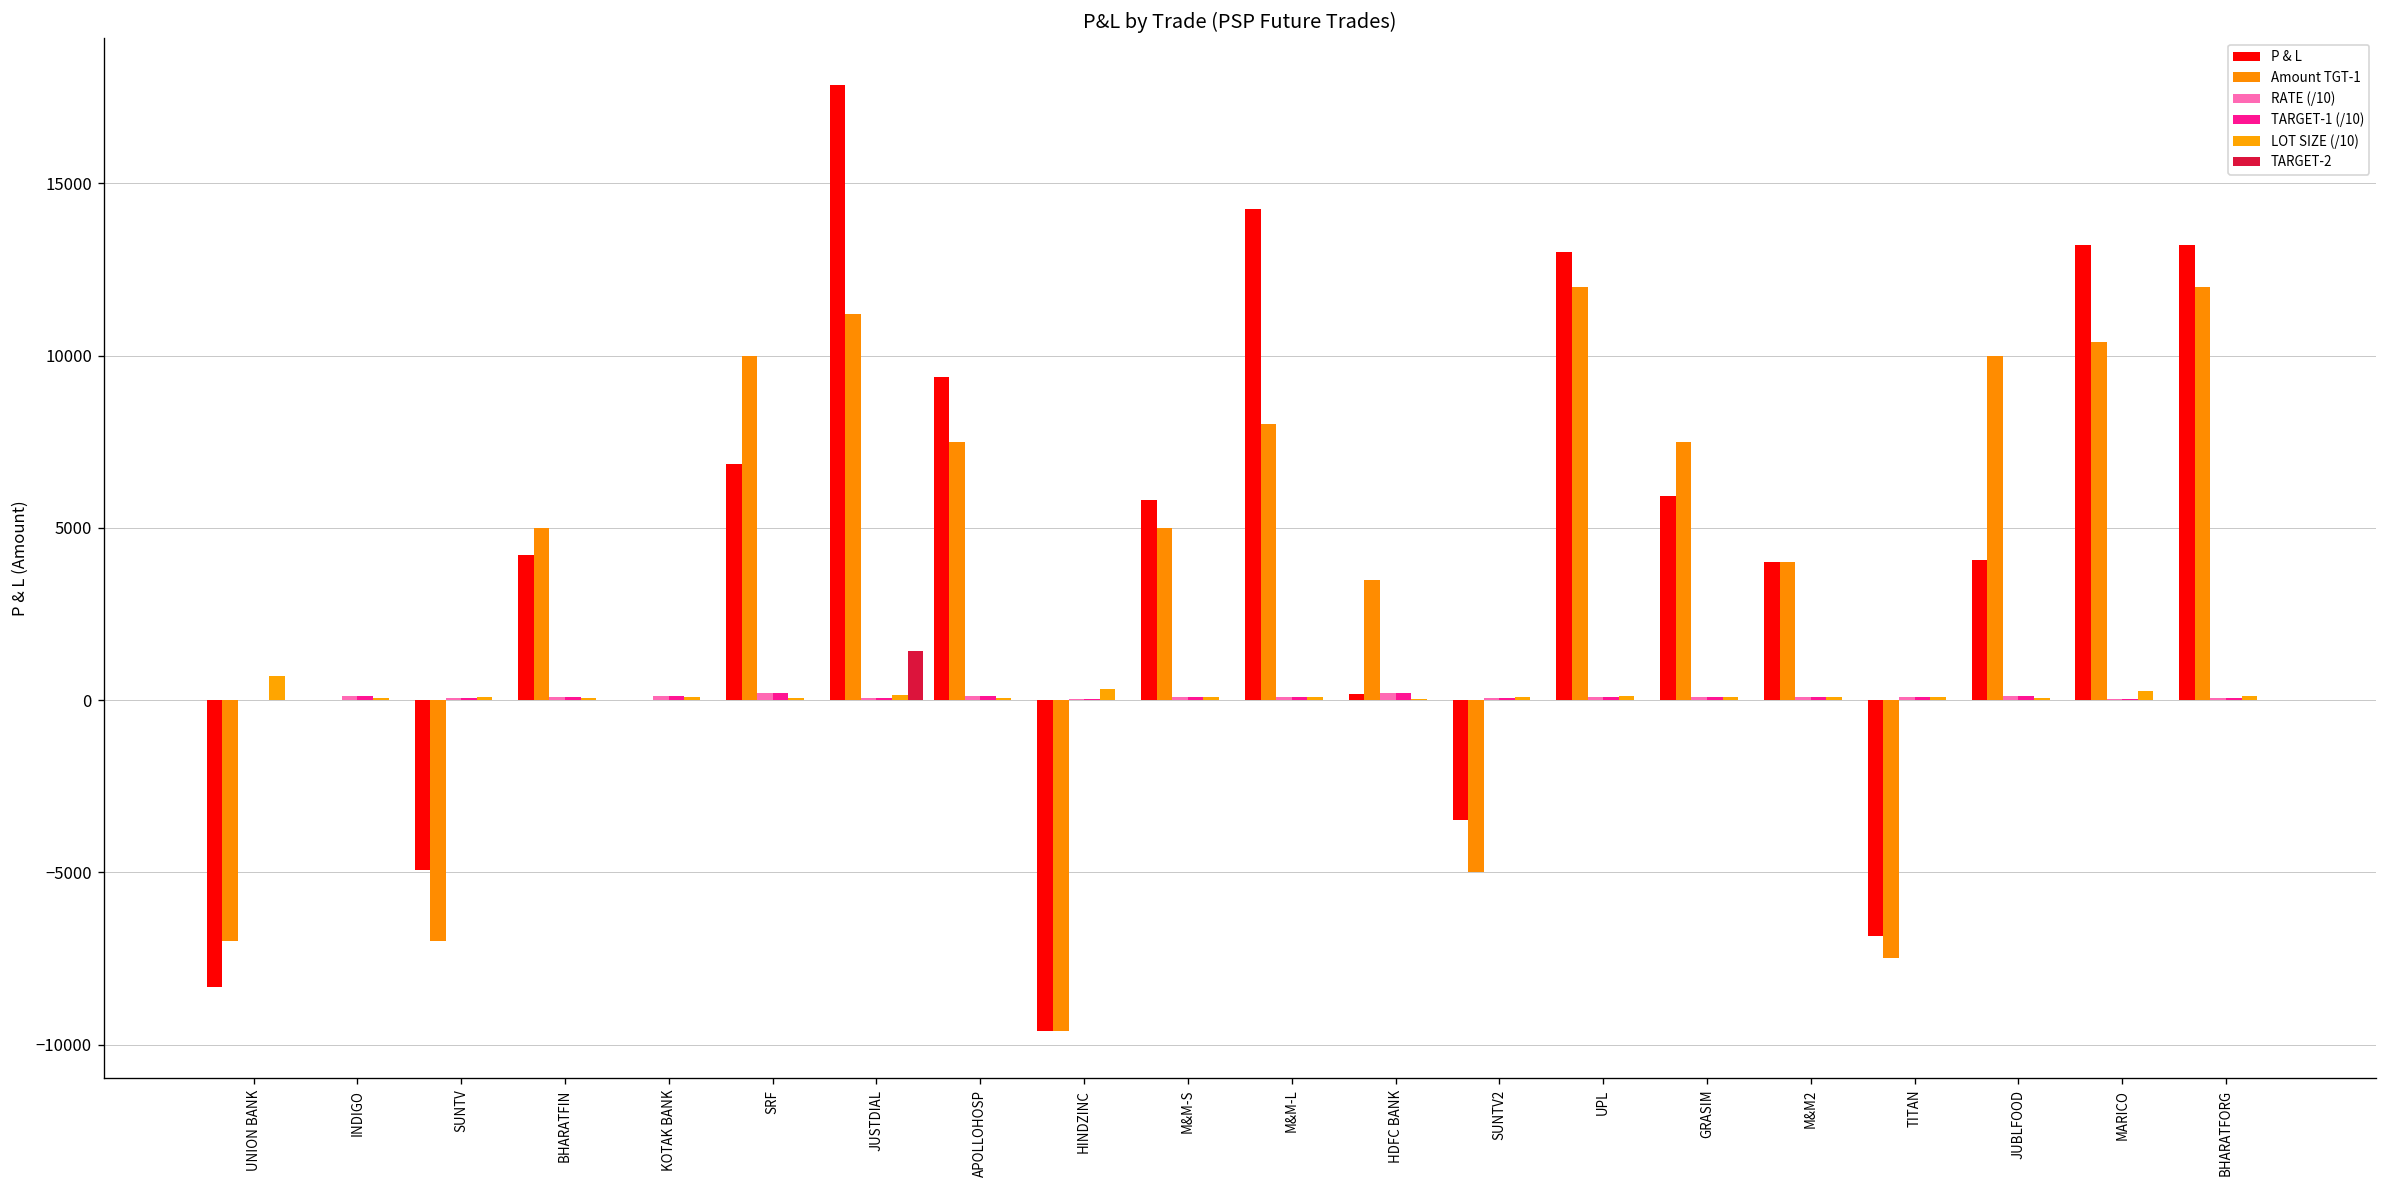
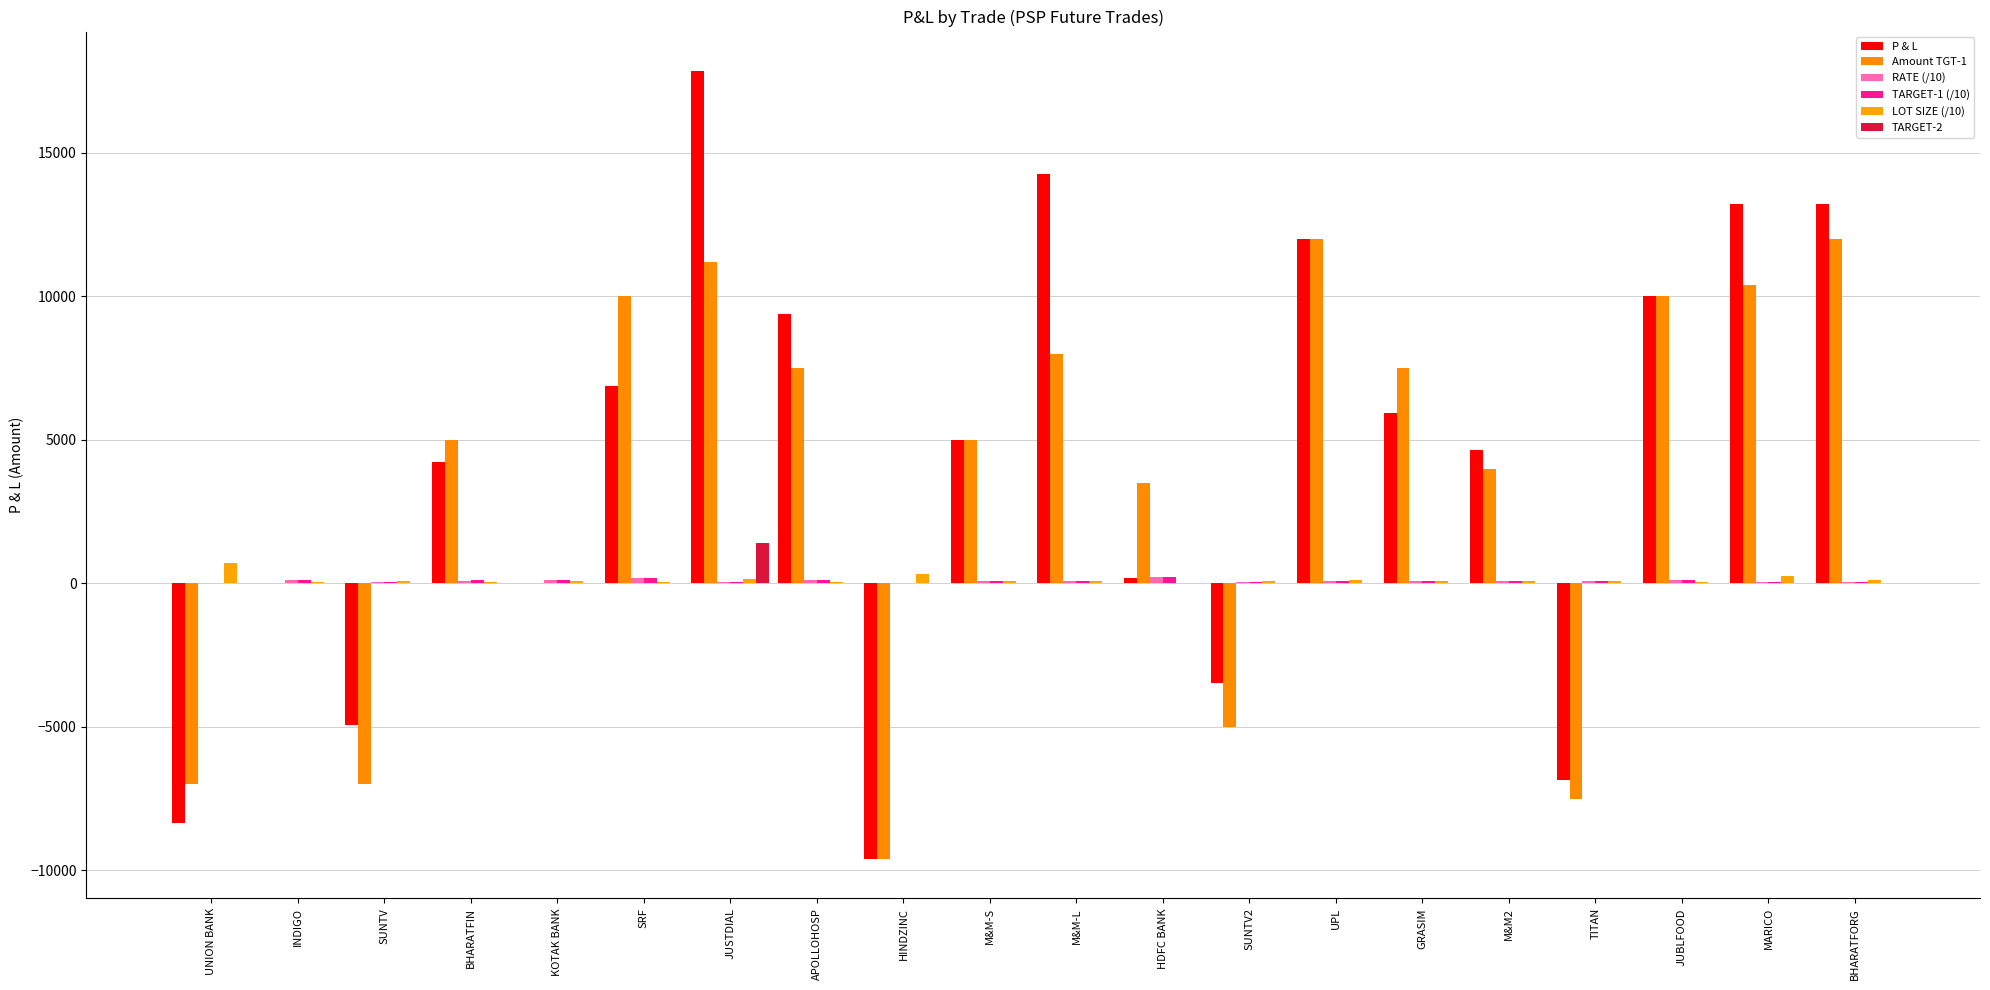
  {
    "P & L": {
      "UNION BANK": -8300,
      "INDIGO": 0,
      "SUNTV": -4900,
      "BHARATFIN": 4200,
      "KOTAK BANK": 0,
      "SRF": 6900,
      "JUSTDIAL": 17900,
      "APOLLOHOSP": 9400,
      "HINDZINC": -9600,
-     "M&M-S": 5800,
+     "M&M-S": 5000,
      "M&M-L": 14300,
      "HDFC BANK": 200,
      "SUNTV2": -3500,
-     "UPL": 13000,
+     "UPL": 12000,
      "GRASIM": 5900,
-     "M&M2": 4000,
+     "M&M2": 4600,
      "TITAN": -6900,
-     "JUBLFOOD": 4100,
+     "JUBLFOOD": 10000,
      "MARICO": 13200,
      "BHARATFORG": 13200
    },
    "RATE (/10)": {
      "INDIGO": 100,
      "BHARATFIN": 100,
      "KOTAK BANK": 100,
      "SRF": 200,
      "APOLLOHOSP": 100,
      "HDFC BANK": 200,
      "TITAN": 100,
      "JUBLFOOD": 100
    },
    "TARGET-1 (/10)": {
      "INDIGO": 100,
      "BHARATFIN": 100,
      "KOTAK BANK": 100,
      "SRF": 200,
      "APOLLOHOSP": 100,
      "HDFC BANK": 200,
      "GRASIM": 100,
      "TITAN": 100,
      "JUBLFOOD": 100
    },
    "TARGET-2": {
      "UNION BANK": 0,
      "INDIGO": 0,
      "SUNTV": 0,
      "BHARATFIN": 0,
      "KOTAK BANK": 0,
      "SRF": 0,
      "JUSTDIAL": 1400,
      "APOLLOHOSP": 0,
      "HINDZINC": 0,
      "M&M-S": 0,
      "M&M-L": 0,
      "HDFC BANK": 0,
      "SUNTV2": 0,
      "UPL": 0,
      "GRASIM": 0,
      "M&M2": 0,
      "TITAN": 0,
      "JUBLFOOD": 0,
      "MARICO": 0,
      "BHARATFORG": 0
    }
  }
